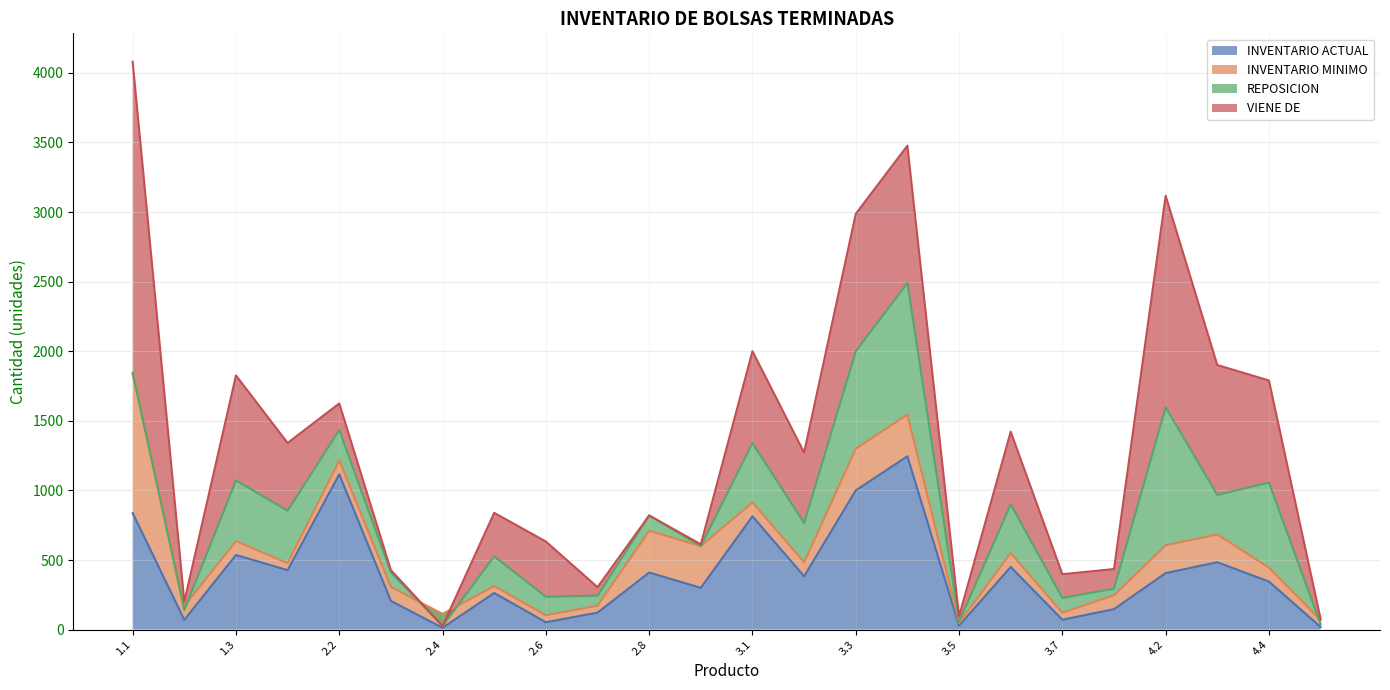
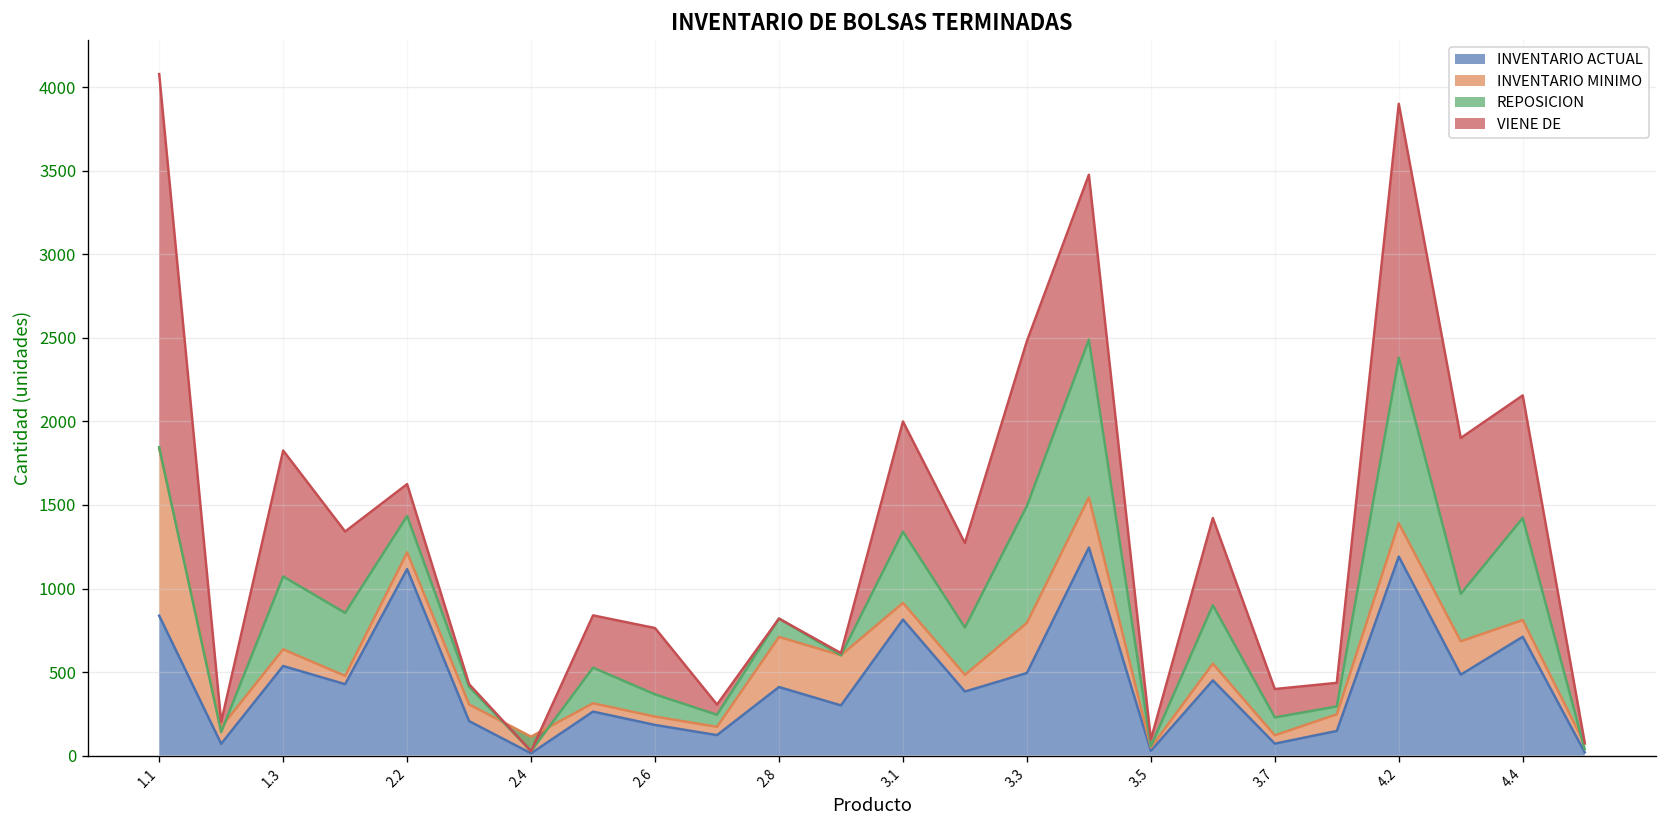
  {
    "INVENTARIO ACTUAL": {
      "1.1": 840,
      "1.3": 540,
      "2.2": 1120,
-     "2.6": 50,
+     "2.6": 180,
      "2.8": 410,
      "3.1": 810,
-     "3.3": 1000,
+     "3.3": 490,
      "3.5": 30,
      "3.7": 70,
-     "4.2": 410,
-     "4.4": 350
+     "4.2": 1190,
+     "4.4": 710
    }
  }
